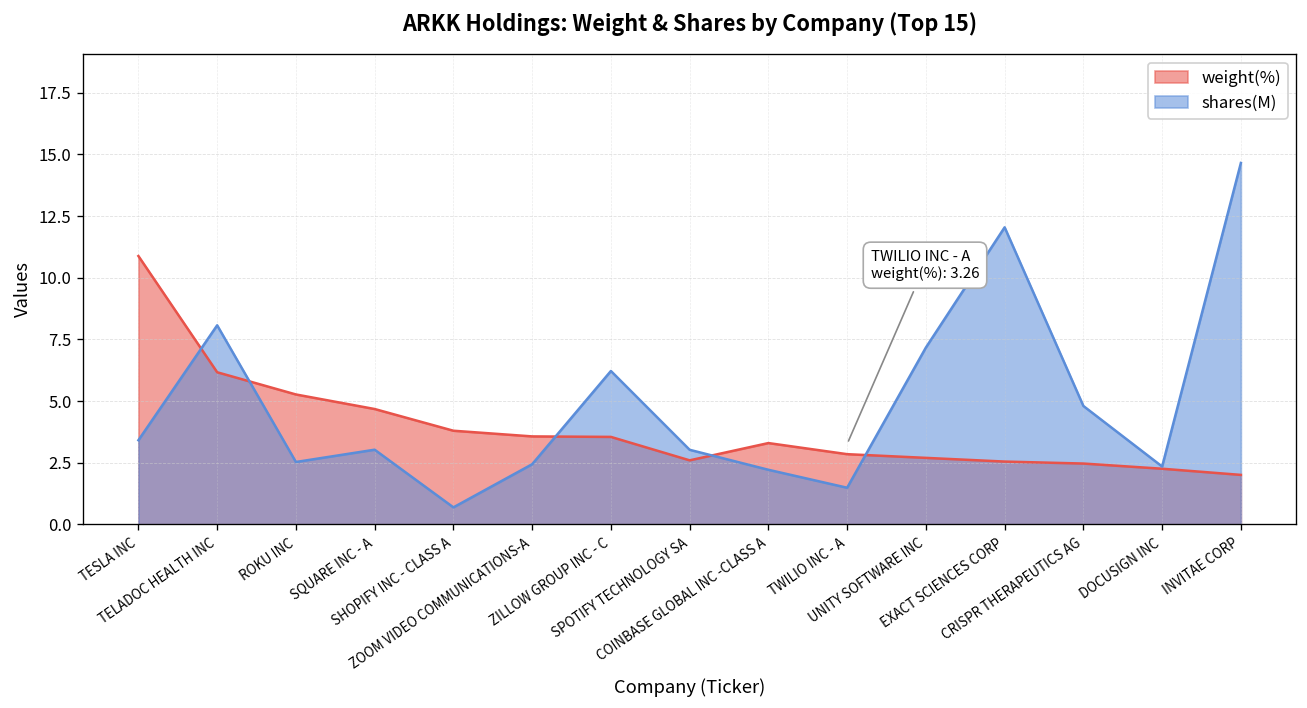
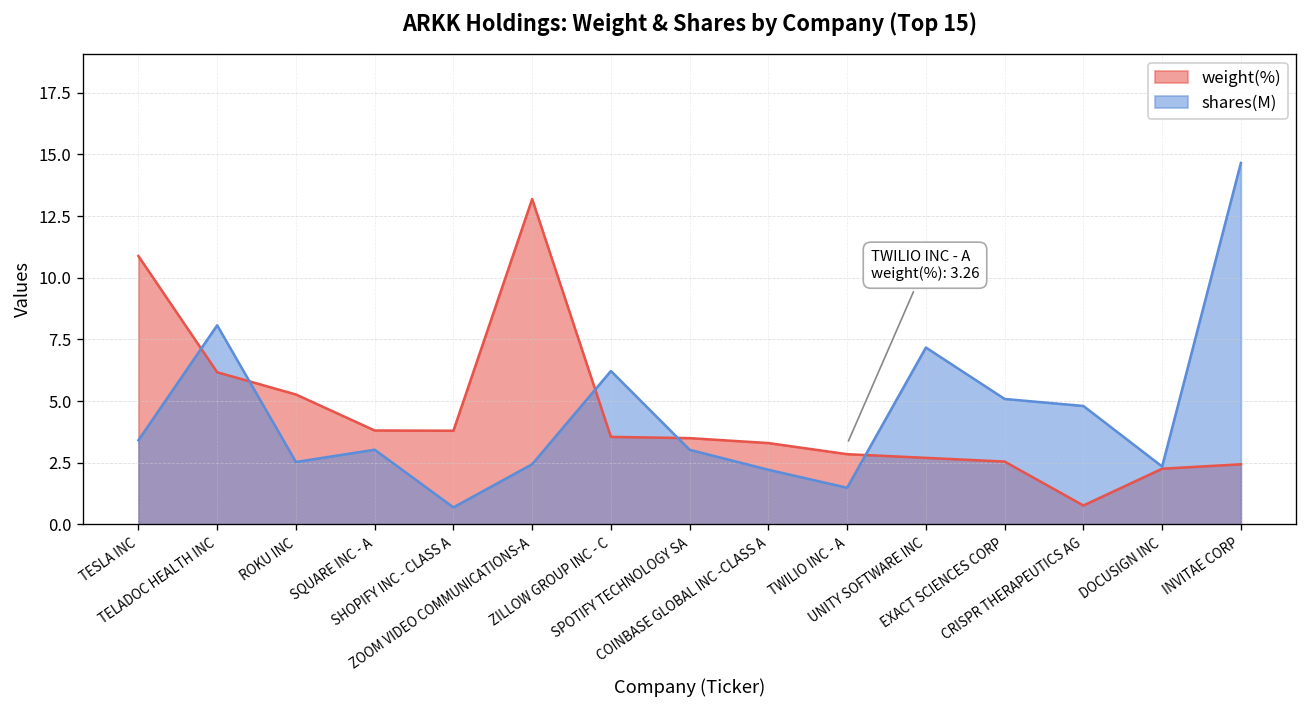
  {
    "weight(%)": {
      "TESLA INC": 10.9,
      "TELADOC HEALTH INC": 6.2,
      "ROKU INC": 5.3,
-     "SQUARE INC - A": 4.7,
+     "SQUARE INC - A": 3.8,
      "SHOPIFY INC - CLASS A": 3.8,
-     "ZOOM VIDEO COMMUNICATIONS-A": 3.6,
+     "ZOOM VIDEO COMMUNICATIONS-A": 13.2,
      "ZILLOW GROUP INC - C": 3.6,
-     "SPOTIFY TECHNOLOGY SA": 2.6,
+     "SPOTIFY TECHNOLOGY SA": 3.5,
      "COINBASE GLOBAL INC -CLASS A": 3.3,
      "TWILIO INC - A": 2.9,
      "UNITY SOFTWARE INC": 2.7,
      "EXACT SCIENCES CORP": 2.6,
-     "CRISPR THERAPEUTICS AG": 2.5,
-     "INVITAE CORP": 2.0
+     "CRISPR THERAPEUTICS AG": 0.8,
+     "INVITAE CORP": 2.4
    },
    "shares(M)": {
      "TESLA INC": 3.4,
      "TELADOC HEALTH INC": 8.1,
      "ROKU INC": 2.5,
      "SQUARE INC - A": 3.0,
      "SHOPIFY INC - CLASS A": 0.7,
      "ZOOM VIDEO COMMUNICATIONS-A": 2.4,
      "ZILLOW GROUP INC - C": 6.2,
      "SPOTIFY TECHNOLOGY SA": 3.0,
      "COINBASE GLOBAL INC -CLASS A": 2.2,
      "TWILIO INC - A": 1.5,
-     "EXACT SCIENCES CORP": 12.0,
+     "EXACT SCIENCES CORP": 5.1,
      "CRISPR THERAPEUTICS AG": 4.8,
      "INVITAE CORP": 14.7
    }
  }
